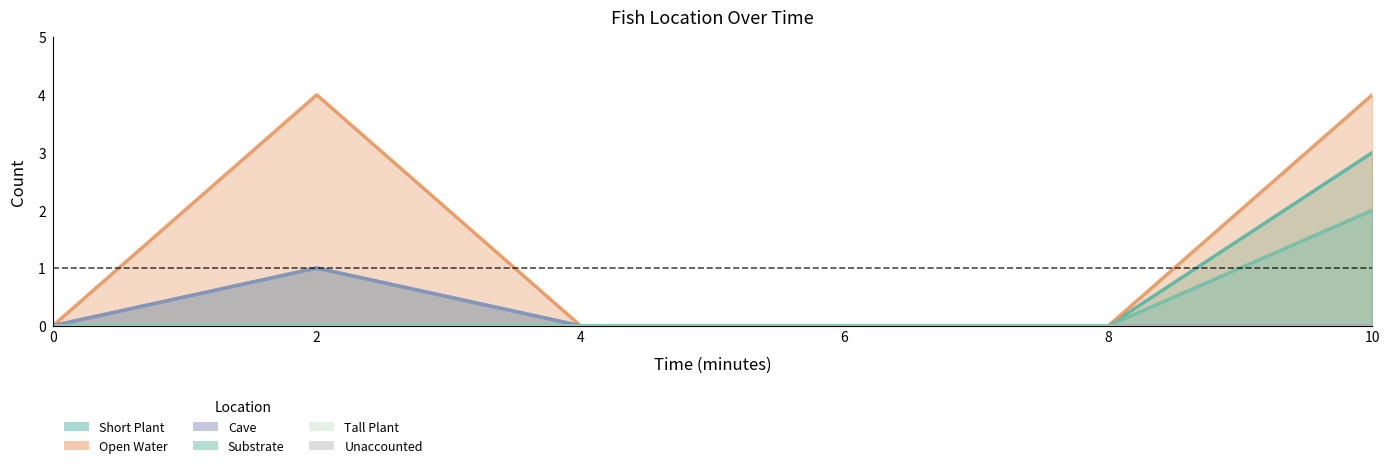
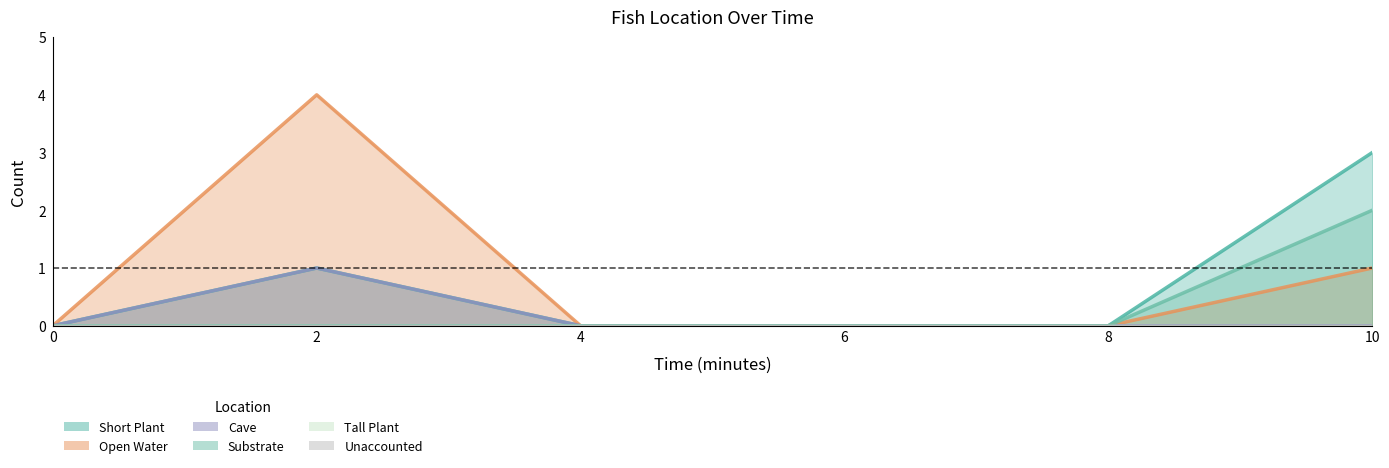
  {
    "Open Water": {
      "2": 4,
-     "10": 4
+     "10": 1
    }
  }
